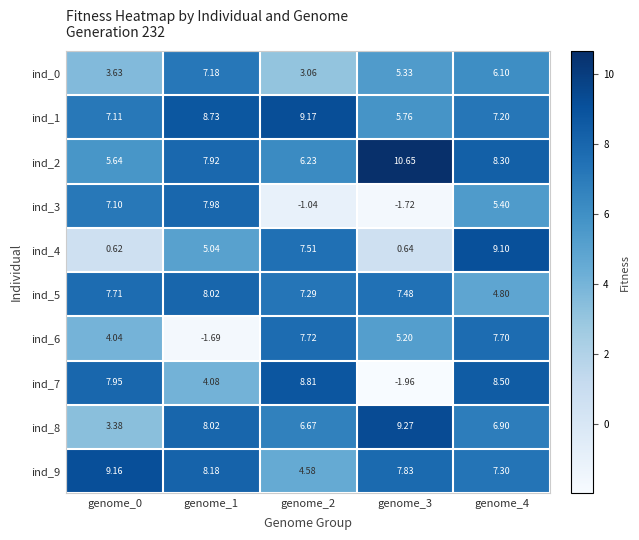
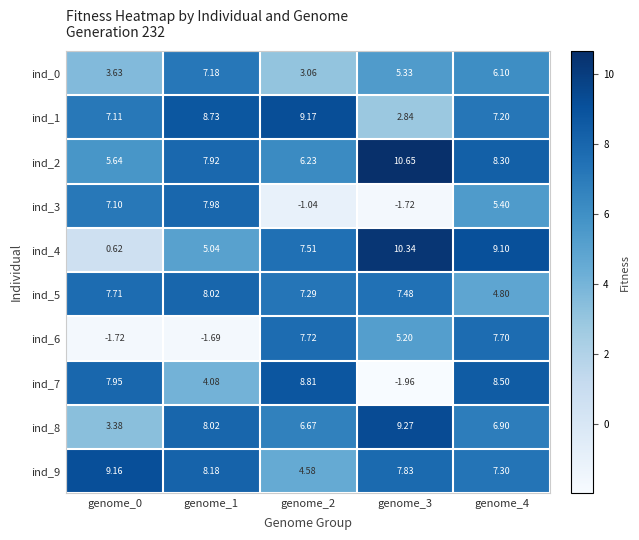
  {
    "ind_0": {
      "genome_0": 3.63,
      "genome_1": 7.18,
      "genome_2": 3.06,
      "genome_3": 5.33,
      "genome_4": 6.10
    },
    "ind_1": {
      "genome_0": 7.11,
      "genome_1": 8.73,
      "genome_2": 9.17,
-     "genome_3": 5.76,
+     "genome_3": 2.84,
      "genome_4": 7.20
    },
    "ind_2": {
      "genome_0": 5.64,
      "genome_1": 7.92,
      "genome_2": 6.23,
      "genome_3": 10.65,
      "genome_4": 8.30
    },
    "ind_3": {
      "genome_0": 7.10,
      "genome_1": 7.98,
      "genome_2": -1.04,
      "genome_3": -1.72,
      "genome_4": 5.40
    },
    "ind_4": {
      "genome_0": 0.62,
      "genome_1": 5.04,
      "genome_2": 7.51,
-     "genome_3": 0.64,
+     "genome_3": 10.34,
      "genome_4": 9.10
    },
    "ind_5": {
      "genome_0": 7.71,
      "genome_1": 8.02,
      "genome_2": 7.29,
      "genome_3": 7.48,
      "genome_4": 4.80
    },
    "ind_6": {
-     "genome_0": 4.04,
+     "genome_0": -1.72,
      "genome_1": -1.69,
      "genome_2": 7.72,
      "genome_3": 5.20,
      "genome_4": 7.70
    },
    "ind_7": {
      "genome_0": 7.95,
      "genome_1": 4.08,
      "genome_2": 8.81,
      "genome_3": -1.96,
      "genome_4": 8.50
    },
    "ind_8": {
      "genome_0": 3.38,
      "genome_1": 8.02,
      "genome_2": 6.67,
      "genome_3": 9.27,
      "genome_4": 6.90
    },
    "ind_9": {
      "genome_0": 9.16,
      "genome_1": 8.18,
      "genome_2": 4.58,
      "genome_3": 7.83,
      "genome_4": 7.30
    }
  }
